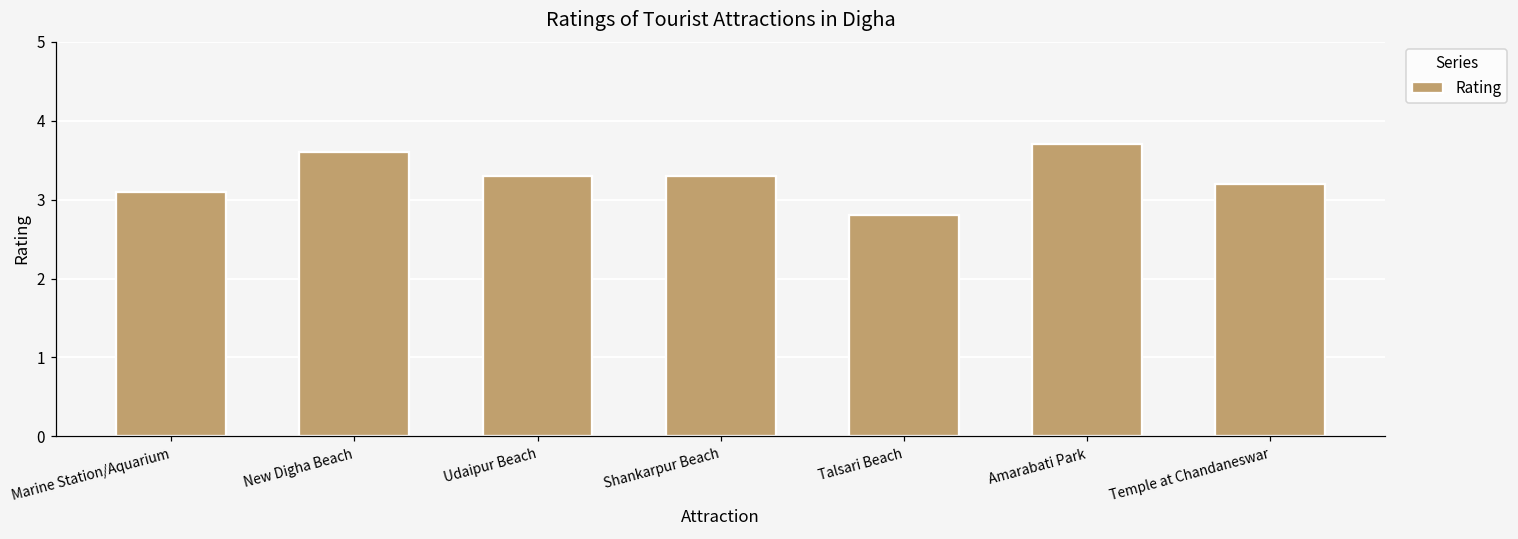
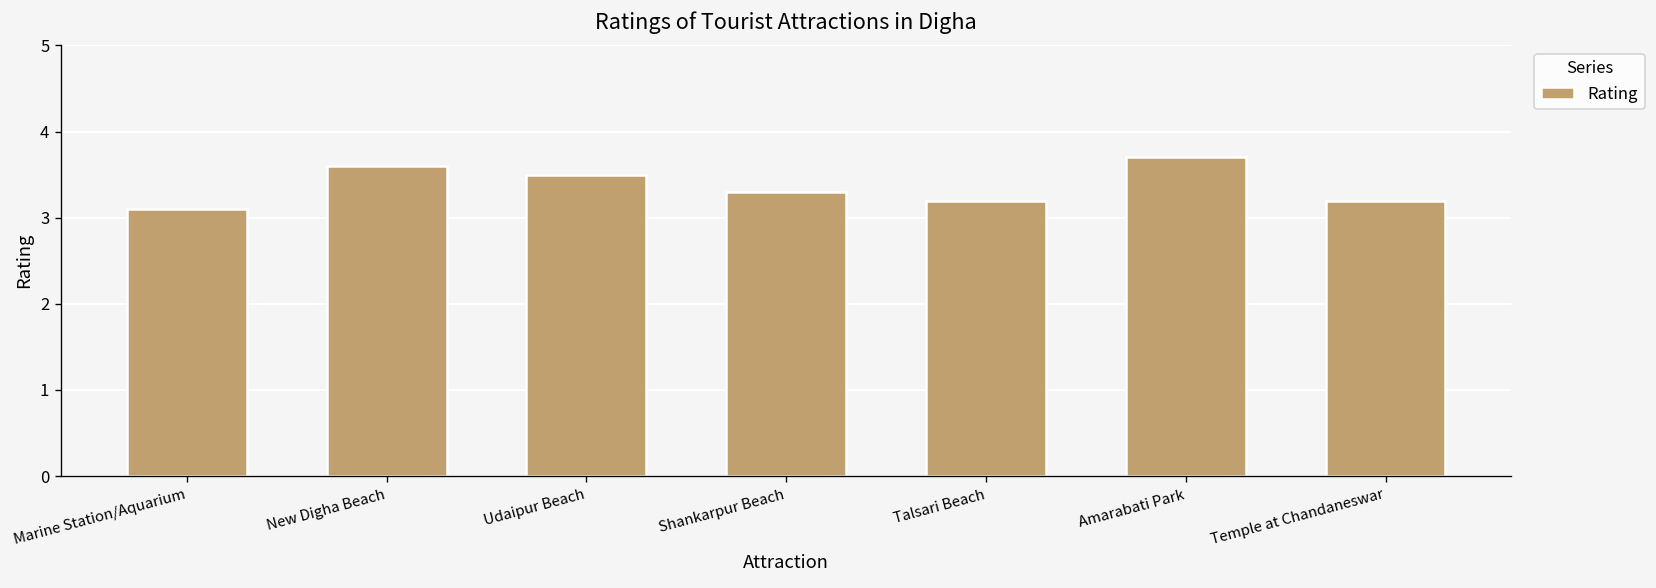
  {
    "Marine Station/Aquarium": 3.1,
    "New Digha Beach": 3.6,
-   "Udaipur Beach": 3.3,
+   "Udaipur Beach": 3.5,
    "Shankarpur Beach": 3.3,
-   "Talsari Beach": 2.8,
+   "Talsari Beach": 3.2,
    "Amarabati Park": 3.7,
    "Temple at Chandaneswar": 3.2
  }
